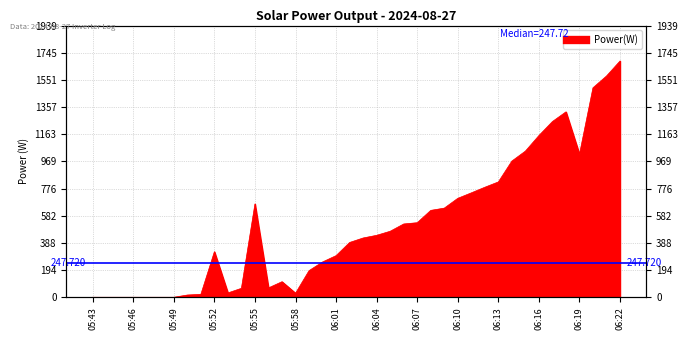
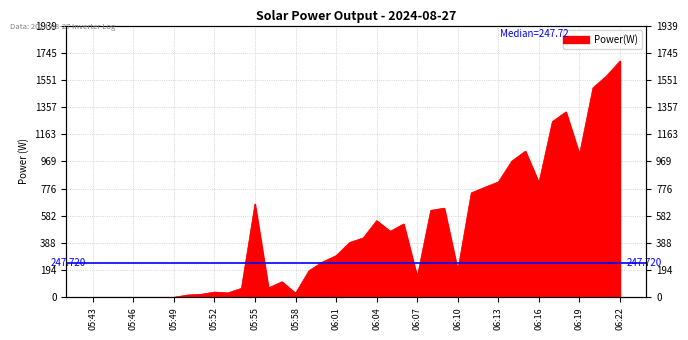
  {
    "05:43": 0,
    "05:46": 0,
    "05:49": 0,
-   "05:52": 330,
+   "05:52": 40,
    "05:55": 670,
    "05:58": 30,
    "06:01": 300,
-   "06:04": 440,
-   "06:07": 530,
-   "06:10": 710,
+   "06:04": 550,
+   "06:07": 150,
+   "06:10": 190,
    "06:13": 820,
-   "06:16": 1150,
+   "06:16": 820,
    "06:19": 1020,
    "06:22": 1690
  }
